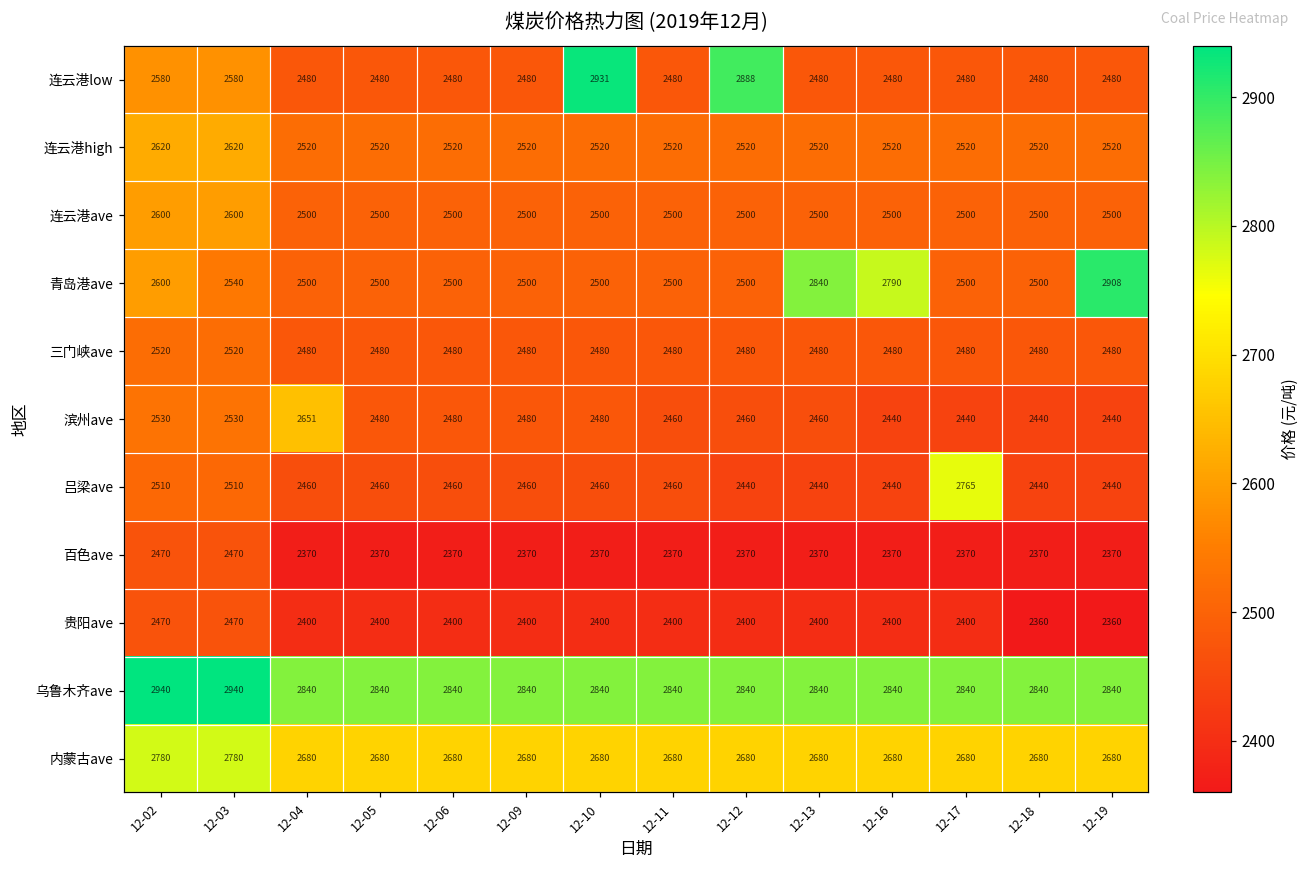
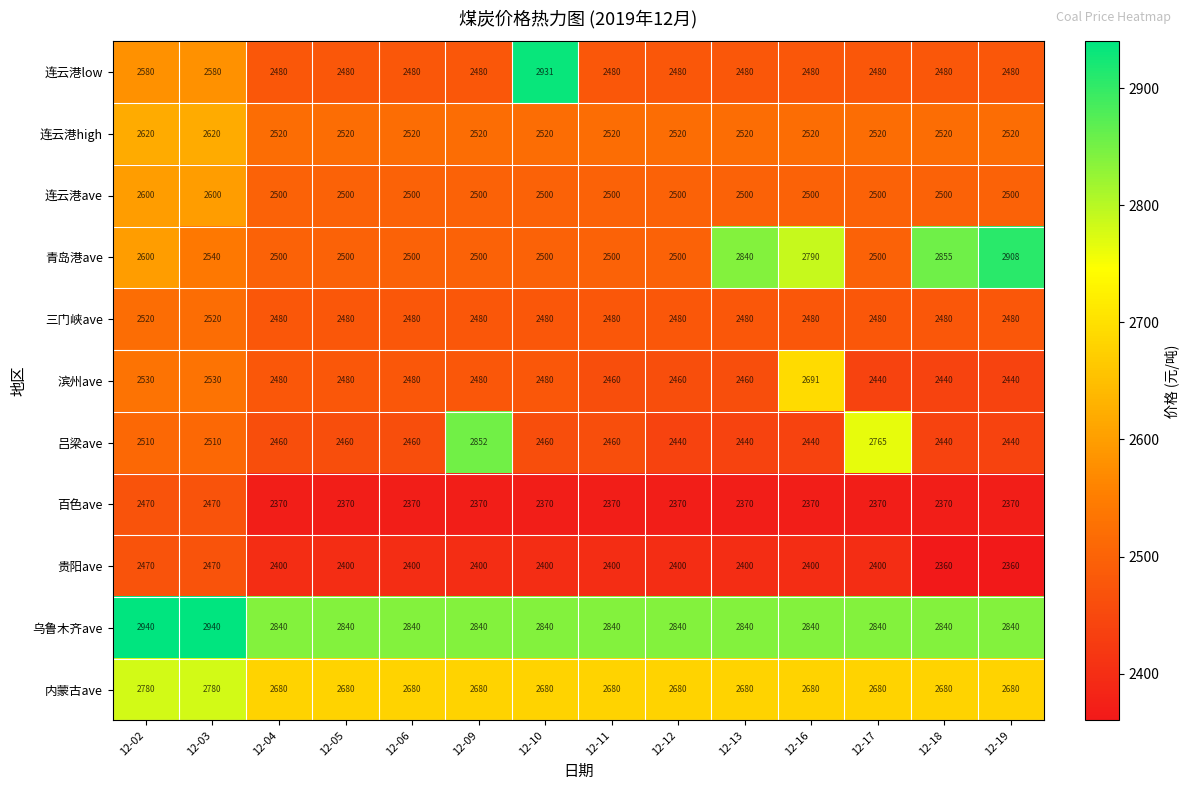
  {
    "连云港low": {
      "12-02": 2580,
      "12-03": 2580,
      "12-04": 2480,
      "12-05": 2480,
      "12-06": 2480,
      "12-09": 2480,
      "12-10": 2931,
      "12-11": 2480,
-     "12-12": 2888,
+     "12-12": 2480,
      "12-13": 2480,
      "12-16": 2480,
      "12-17": 2480,
      "12-18": 2480,
      "12-19": 2480
    },
    "连云港high": {
      "12-02": 2620,
      "12-03": 2620,
      "12-04": 2520,
      "12-05": 2520,
      "12-06": 2520,
      "12-09": 2520,
      "12-10": 2520,
      "12-11": 2520,
      "12-12": 2520,
      "12-13": 2520,
      "12-16": 2520,
      "12-17": 2520,
      "12-18": 2520,
      "12-19": 2520
    },
    "连云港ave": {
      "12-02": 2600,
      "12-03": 2600,
      "12-04": 2500,
      "12-05": 2500,
      "12-06": 2500,
      "12-09": 2500,
      "12-10": 2500,
      "12-11": 2500,
      "12-12": 2500,
      "12-13": 2500,
      "12-16": 2500,
      "12-17": 2500,
      "12-18": 2500,
      "12-19": 2500
    },
    "青岛港ave": {
      "12-02": 2600,
      "12-03": 2540,
      "12-04": 2500,
      "12-05": 2500,
      "12-06": 2500,
      "12-09": 2500,
      "12-10": 2500,
      "12-11": 2500,
      "12-12": 2500,
      "12-13": 2840,
      "12-16": 2790,
      "12-17": 2500,
-     "12-18": 2500,
+     "12-18": 2855,
      "12-19": 2908
    },
    "三门峡ave": {
      "12-02": 2520,
      "12-03": 2520,
      "12-04": 2480,
      "12-05": 2480,
      "12-06": 2480,
      "12-09": 2480,
      "12-10": 2480,
      "12-11": 2480,
      "12-12": 2480,
      "12-13": 2480,
      "12-16": 2480,
      "12-17": 2480,
      "12-18": 2480,
      "12-19": 2480
    },
    "滨州ave": {
      "12-02": 2530,
      "12-03": 2530,
-     "12-04": 2651,
+     "12-04": 2480,
      "12-05": 2480,
      "12-06": 2480,
      "12-09": 2480,
      "12-10": 2480,
      "12-11": 2460,
      "12-12": 2460,
      "12-13": 2460,
-     "12-16": 2440,
+     "12-16": 2691,
      "12-17": 2440,
      "12-18": 2440,
      "12-19": 2440
    },
    "吕梁ave": {
      "12-02": 2510,
      "12-03": 2510,
      "12-04": 2460,
      "12-05": 2460,
      "12-06": 2460,
-     "12-09": 2460,
+     "12-09": 2852,
      "12-10": 2460,
      "12-11": 2460,
      "12-12": 2440,
      "12-13": 2440,
      "12-16": 2440,
      "12-17": 2765,
      "12-18": 2440,
      "12-19": 2440
    },
    "百色ave": {
      "12-02": 2470,
      "12-03": 2470,
      "12-04": 2370,
      "12-05": 2370,
      "12-06": 2370,
      "12-09": 2370,
      "12-10": 2370,
      "12-11": 2370,
      "12-12": 2370,
      "12-13": 2370,
      "12-16": 2370,
      "12-17": 2370,
      "12-18": 2370,
      "12-19": 2370
    },
    "贵阳ave": {
      "12-02": 2470,
      "12-03": 2470,
      "12-04": 2400,
      "12-05": 2400,
      "12-06": 2400,
      "12-09": 2400,
      "12-10": 2400,
      "12-11": 2400,
      "12-12": 2400,
      "12-13": 2400,
      "12-16": 2400,
      "12-17": 2400,
      "12-18": 2360,
      "12-19": 2360
    },
    "乌鲁木齐ave": {
      "12-02": 2940,
      "12-03": 2940,
      "12-04": 2840,
      "12-05": 2840,
      "12-06": 2840,
      "12-09": 2840,
      "12-10": 2840,
      "12-11": 2840,
      "12-12": 2840,
      "12-13": 2840,
      "12-16": 2840,
      "12-17": 2840,
      "12-18": 2840,
      "12-19": 2840
    },
    "内蒙古ave": {
      "12-02": 2780,
      "12-03": 2780,
      "12-04": 2680,
      "12-05": 2680,
      "12-06": 2680,
      "12-09": 2680,
      "12-10": 2680,
      "12-11": 2680,
      "12-12": 2680,
      "12-13": 2680,
      "12-16": 2680,
      "12-17": 2680,
      "12-18": 2680,
      "12-19": 2680
    }
  }
